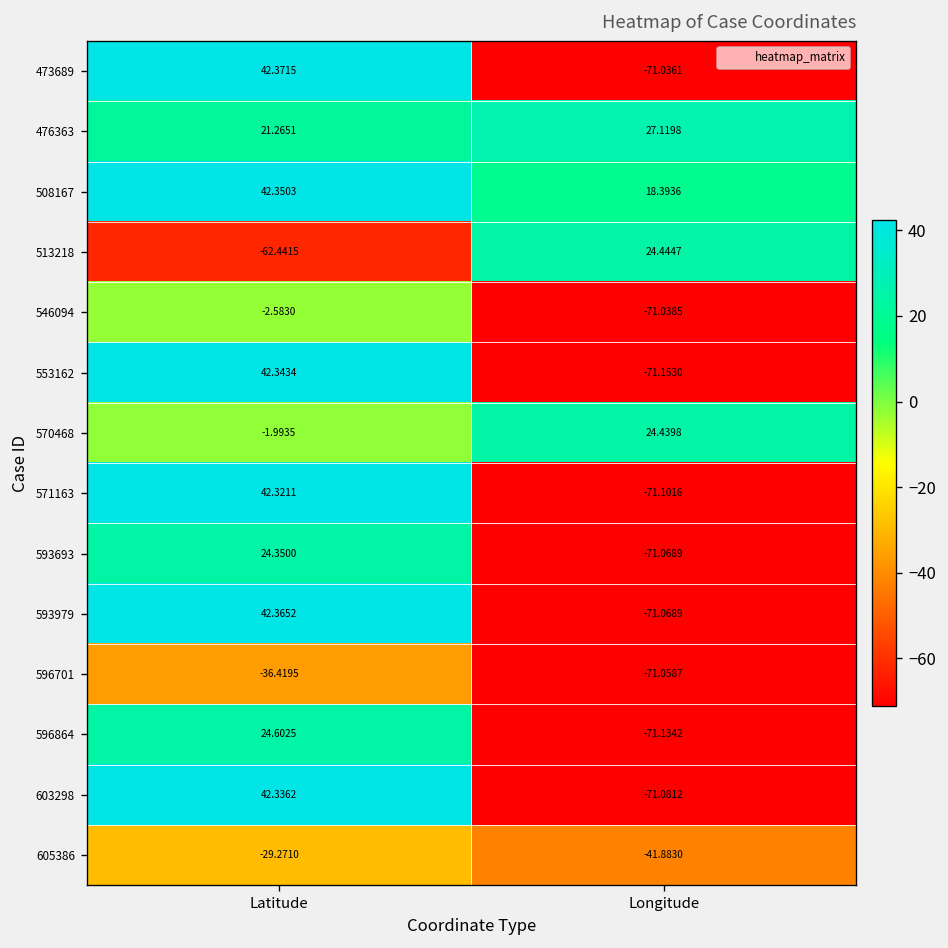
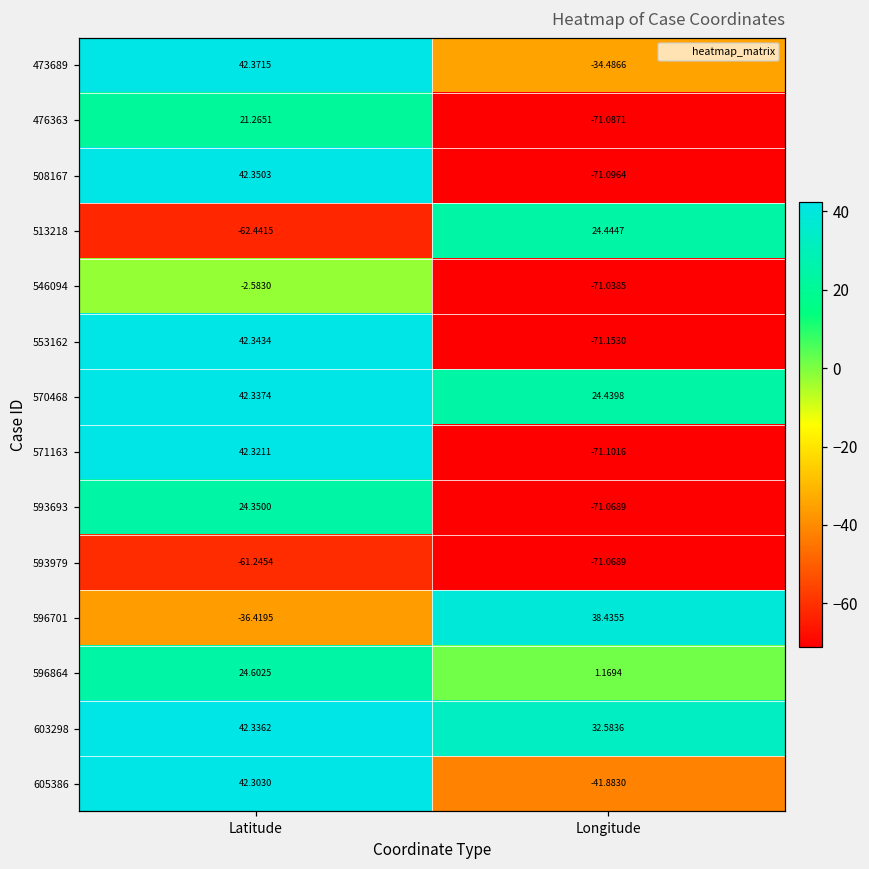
  {
    "473689": {
      "Latitude": 42.3715,
-     "Longitude": -71.0361
+     "Longitude": -34.4866
    },
    "476363": {
      "Latitude": 21.2651,
-     "Longitude": 27.1198
+     "Longitude": -71.0871
    },
    "508167": {
      "Latitude": 42.3503,
-     "Longitude": 18.3936
+     "Longitude": -71.0964
    },
    "513218": {
      "Latitude": -62.4415,
      "Longitude": 24.4447
    },
    "546094": {
      "Latitude": -2.5830,
      "Longitude": -71.0385
    },
    "553162": {
      "Latitude": 42.3434,
      "Longitude": -71.1530
    },
    "570468": {
-     "Latitude": -1.9935,
+     "Latitude": 42.3374,
      "Longitude": 24.4398
    },
    "571163": {
      "Latitude": 42.3211,
      "Longitude": -71.1016
    },
    "593693": {
      "Latitude": 24.3500,
      "Longitude": -71.0689
    },
    "593979": {
-     "Latitude": 42.3652,
+     "Latitude": -61.2454,
      "Longitude": -71.0689
    },
    "596701": {
      "Latitude": -36.4195,
-     "Longitude": -71.0587
+     "Longitude": 38.4355
    },
    "596864": {
      "Latitude": 24.6025,
-     "Longitude": -71.1342
+     "Longitude": 1.1694
    },
    "603298": {
      "Latitude": 42.3362,
-     "Longitude": -71.0812
+     "Longitude": 32.5836
    },
    "605386": {
-     "Latitude": -29.2710,
+     "Latitude": 42.3030,
      "Longitude": -41.8830
    }
  }
